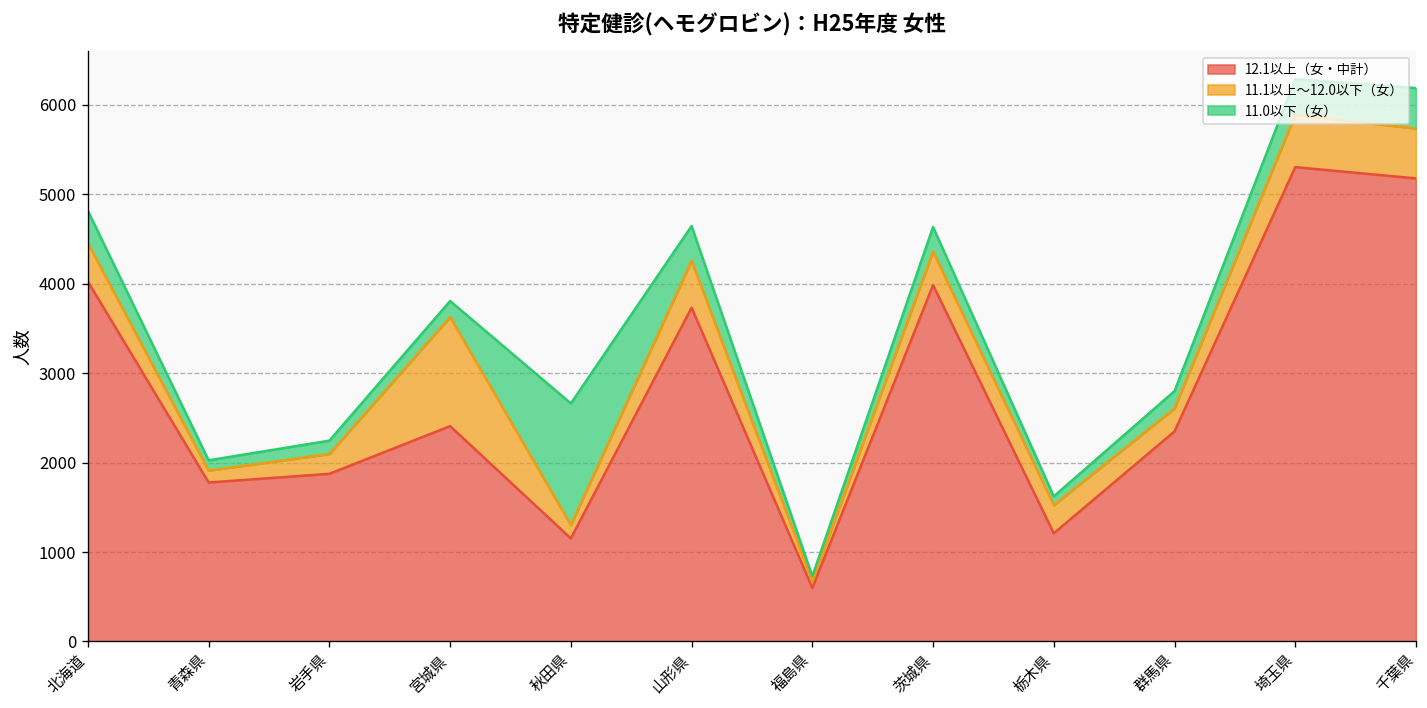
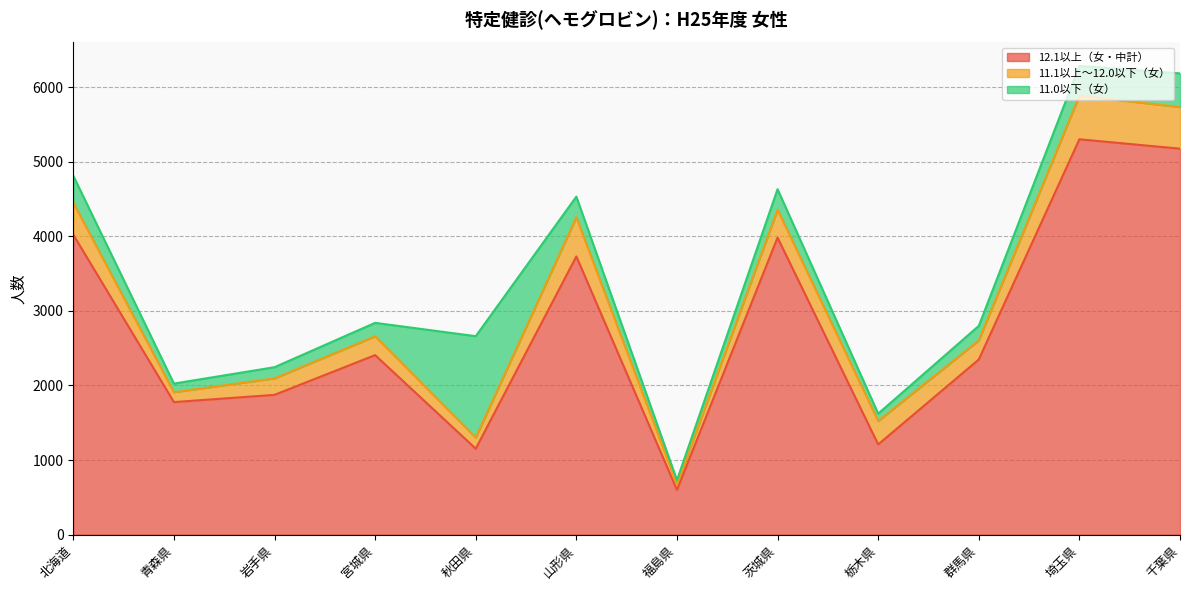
  {
    "12.1以上（女・中計）": {
      "北海道": 4000,
      "青森県": 1800,
      "岩手県": 1900,
      "宮城県": 2400,
      "秋田県": 1200,
      "山形県": 3700,
      "福島県": 600,
      "茨城県": 4000,
      "栃木県": 1200,
      "群馬県": 2300,
      "埼玉県": 5300,
      "千葉県": 5200
    },
    "11.1以上～12.0以下（女）": {
      "北海道": 400,
      "青森県": 100,
      "岩手県": 200,
-     "宮城県": 1200,
+     "宮城県": 300,
      "秋田県": 100,
      "山形県": 500,
      "福島県": 100,
      "茨城県": 400,
      "栃木県": 300,
      "群馬県": 300,
      "千葉県": 600
    },
    "11.0以下（女）": {
      "北海道": 400,
      "青森県": 100,
      "岩手県": 200,
      "宮城県": 200,
      "秋田県": 1400,
-     "山形県": 400,
+     "山形県": 300,
      "福島県": 100,
      "茨城県": 300,
      "栃木県": 100,
      "群馬県": 200,
      "千葉県": 500
    }
  }
